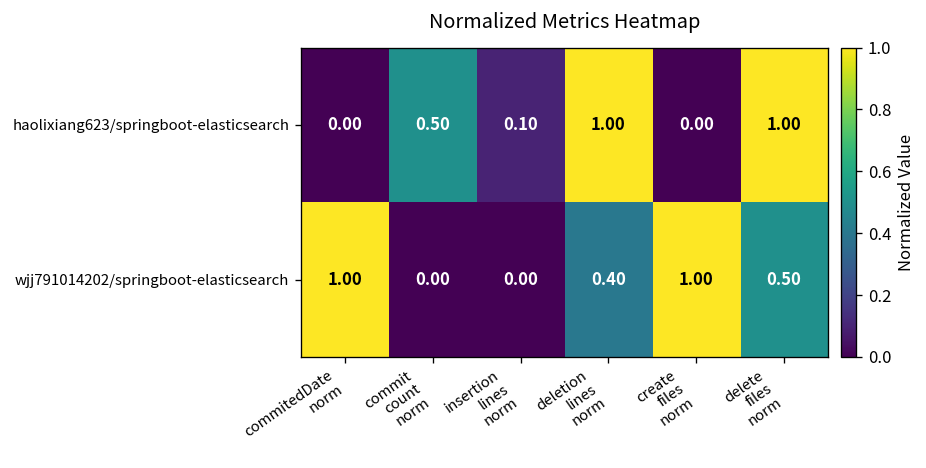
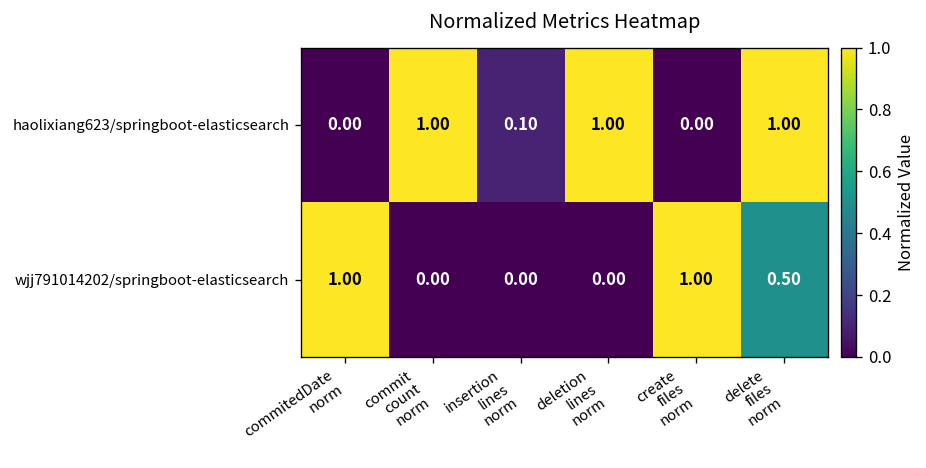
  {
    "haolixiang623/springboot-elasticsearch": {
      "commitedDate norm": 0.00,
-     "commit count norm": 0.50,
+     "commit count norm": 1.00,
      "insertion lines norm": 0.10,
      "deletion lines norm": 1.00,
      "create files norm": 0.00,
      "delete files norm": 1.00
    },
    "wjj791014202/springboot-elasticsearch": {
      "commitedDate norm": 1.00,
      "commit count norm": 0.00,
      "insertion lines norm": 0.00,
-     "deletion lines norm": 0.40,
+     "deletion lines norm": 0.00,
      "create files norm": 1.00,
      "delete files norm": 0.50
    }
  }
